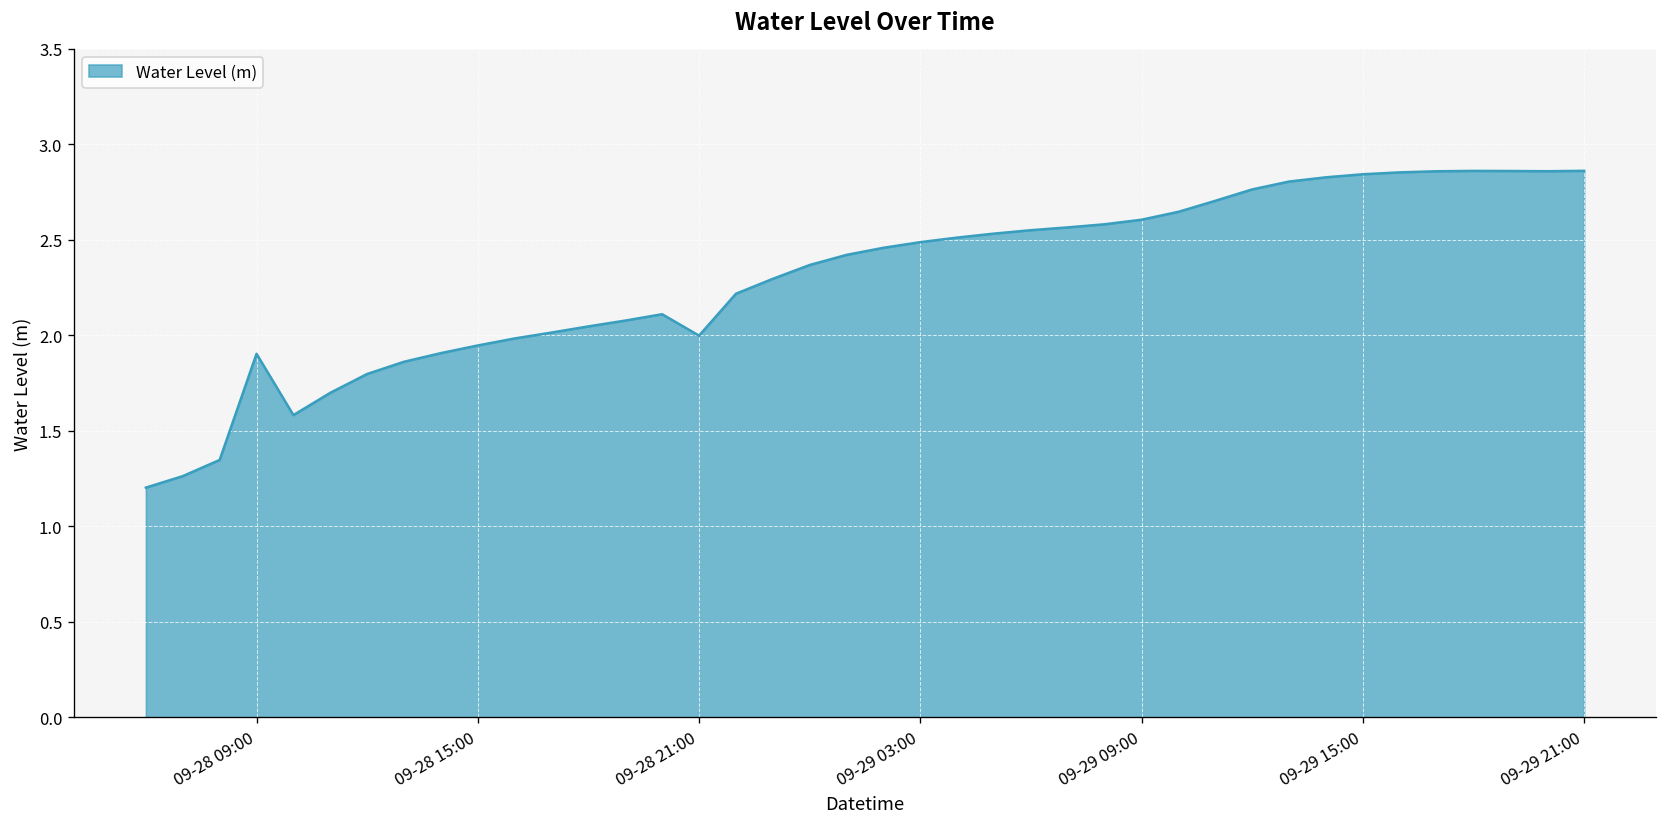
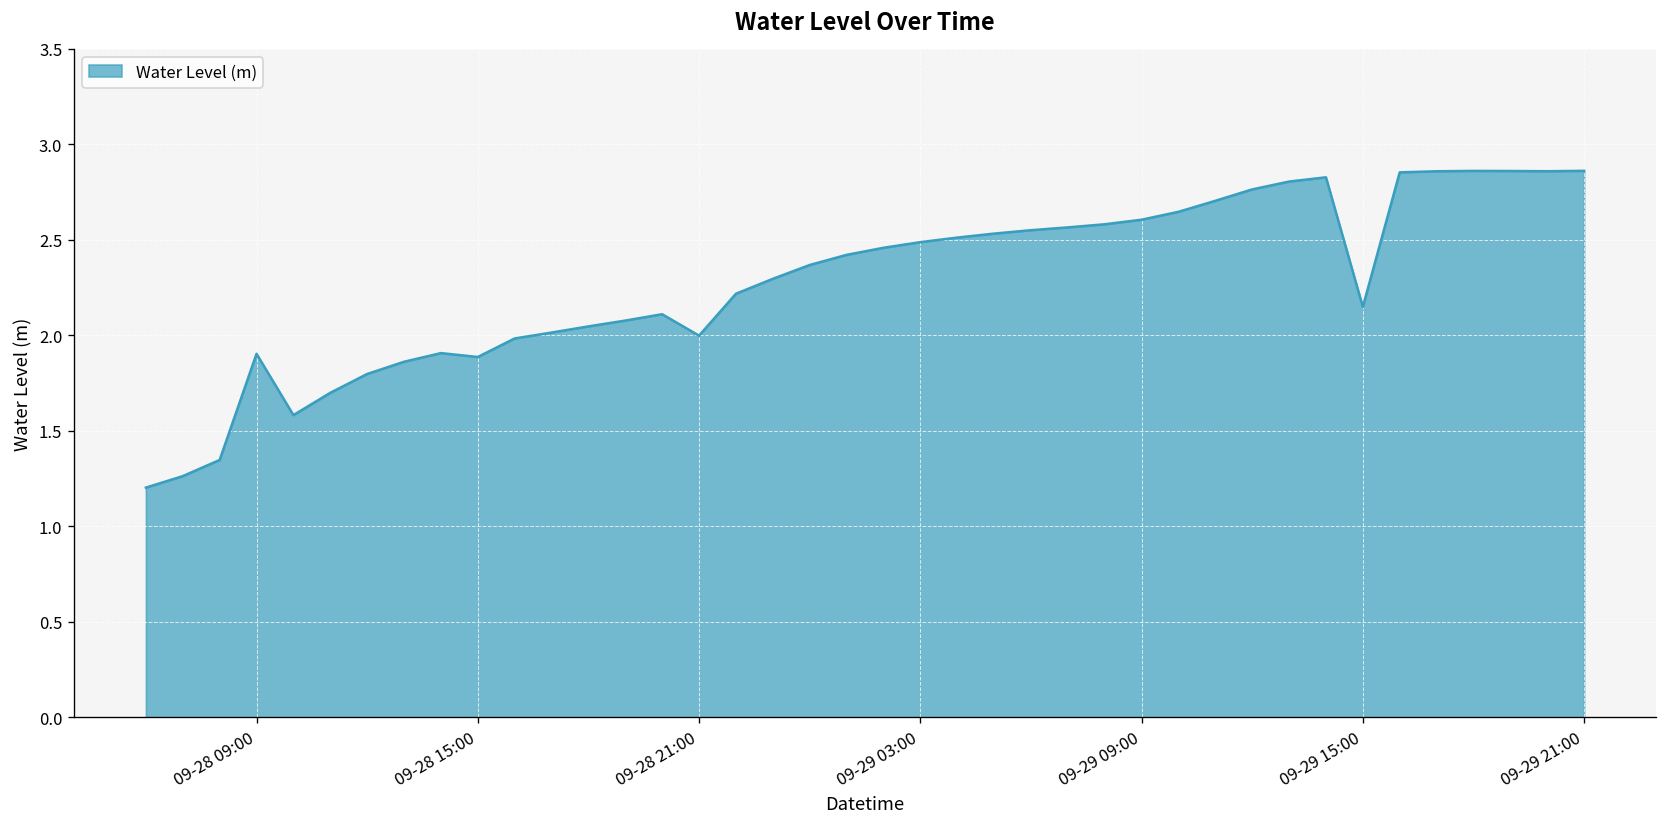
  {
    "09-28 09:00": 1.90,
-   "09-28 15:00": 1.95,
+   "09-28 15:00": 1.89,
    "09-28 21:00": 2.00,
    "09-29 03:00": 2.49,
    "09-29 09:00": 2.61,
-   "09-29 15:00": 2.84,
+   "09-29 15:00": 2.15,
    "09-29 21:00": 2.86
  }
